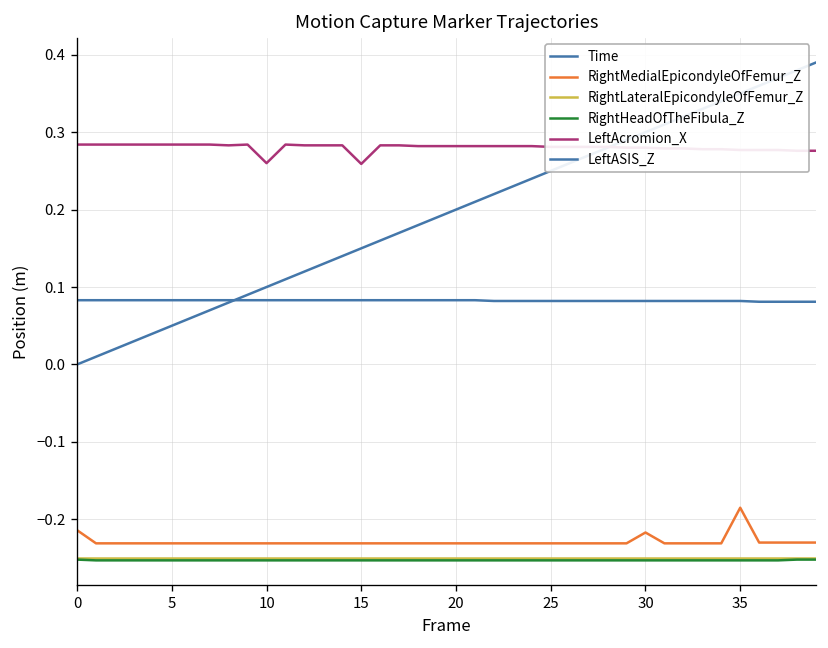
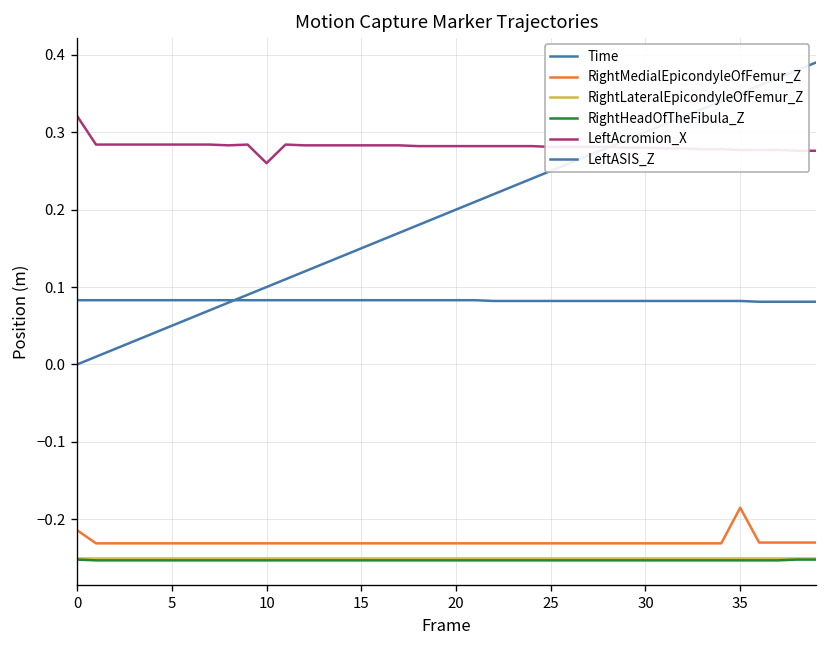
  {
    "RightMedialEpicondyleOfFemur_Z": {
      "0": -0.21,
      "5": -0.23,
      "10": -0.23,
      "15": -0.23,
      "20": -0.23,
      "25": -0.23,
-     "30": -0.22,
+     "30": -0.23,
      "35": -0.19
    },
    "LeftAcromion_X": {
-     "0": 0.28,
+     "0": 0.32,
      "5": 0.28,
      "10": 0.26,
-     "15": 0.26,
+     "15": 0.28,
      "20": 0.28
    }
  }
